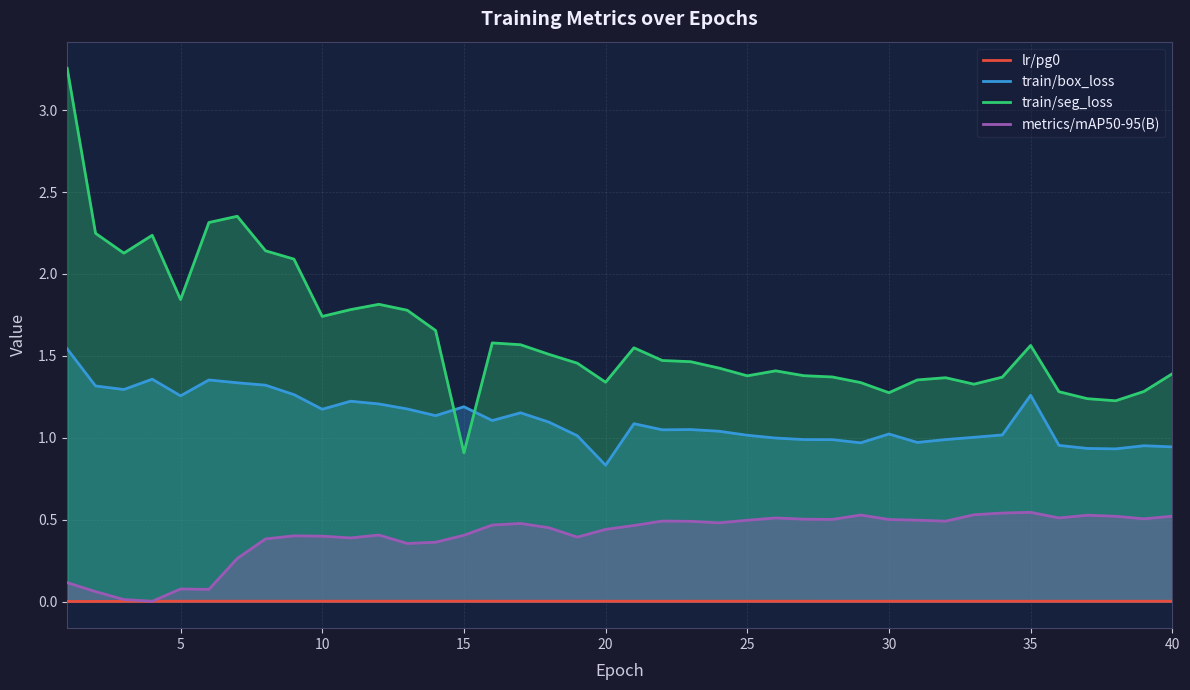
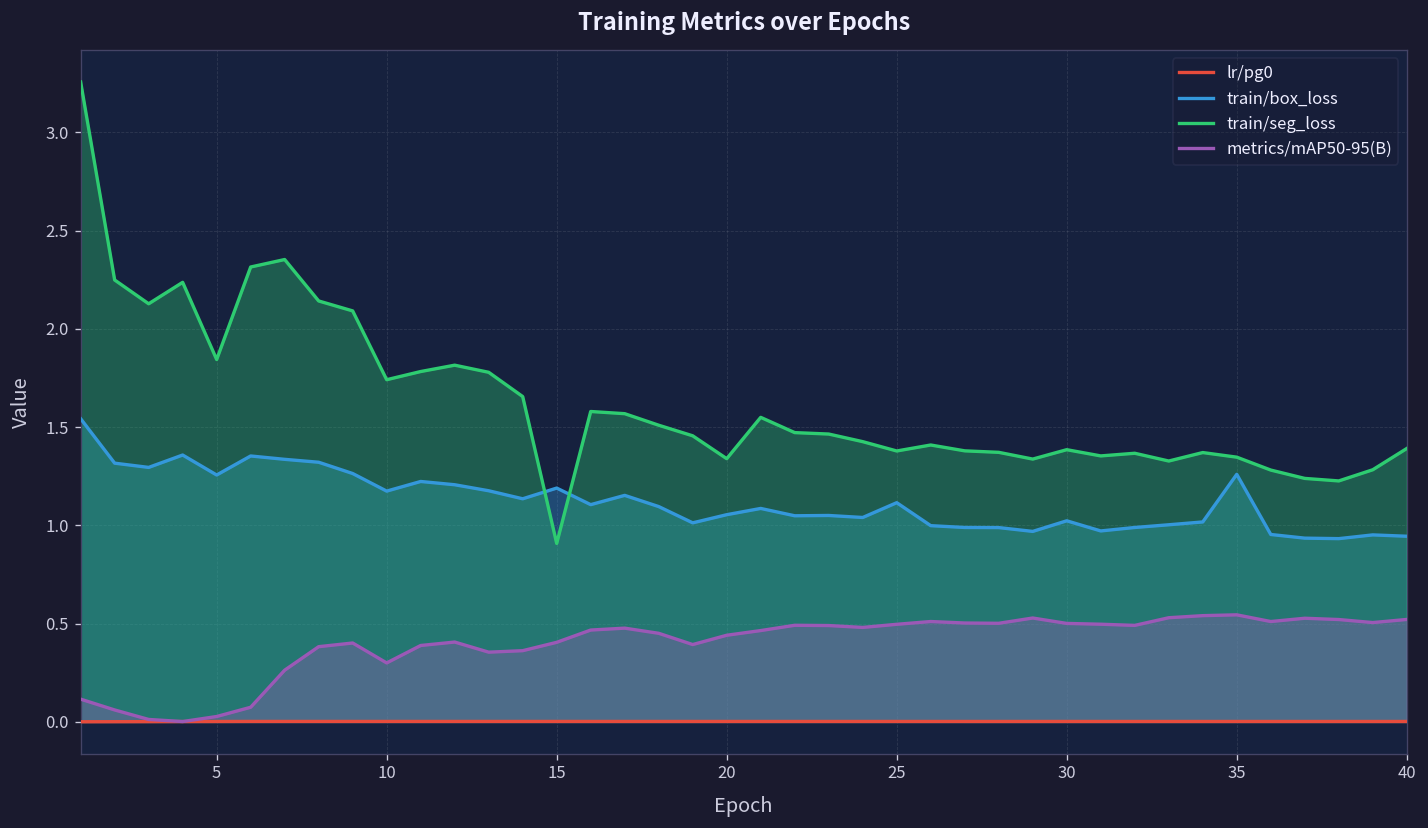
  {
    "lr/pg0": {
      "5": 0.00,
      "10": 0.00,
      "15": 0.00,
      "20": 0.00,
      "25": 0.00,
      "30": 0.00,
      "35": 0.00,
      "40": 0.00
    },
    "train/box_loss": {
      "5": 1.26,
      "10": 1.17,
      "15": 1.19,
-     "20": 0.83,
-     "25": 1.02,
+     "20": 1.05,
+     "25": 1.12,
      "30": 1.02,
      "35": 1.26,
      "40": 0.94
    },
    "train/seg_loss": {
      "5": 1.84,
      "10": 1.74,
      "15": 0.91,
      "20": 1.34,
      "25": 1.38,
-     "30": 1.28,
-     "35": 1.56,
+     "30": 1.38,
+     "35": 1.35,
      "40": 1.39
    },
    "metrics/mAP50-95(B)": {
-     "5": 0.08,
-     "10": 0.40,
+     "5": 0.03,
+     "10": 0.30,
      "15": 0.40,
      "20": 0.44,
      "25": 0.50,
      "30": 0.50,
      "35": 0.54,
      "40": 0.52
    }
  }
